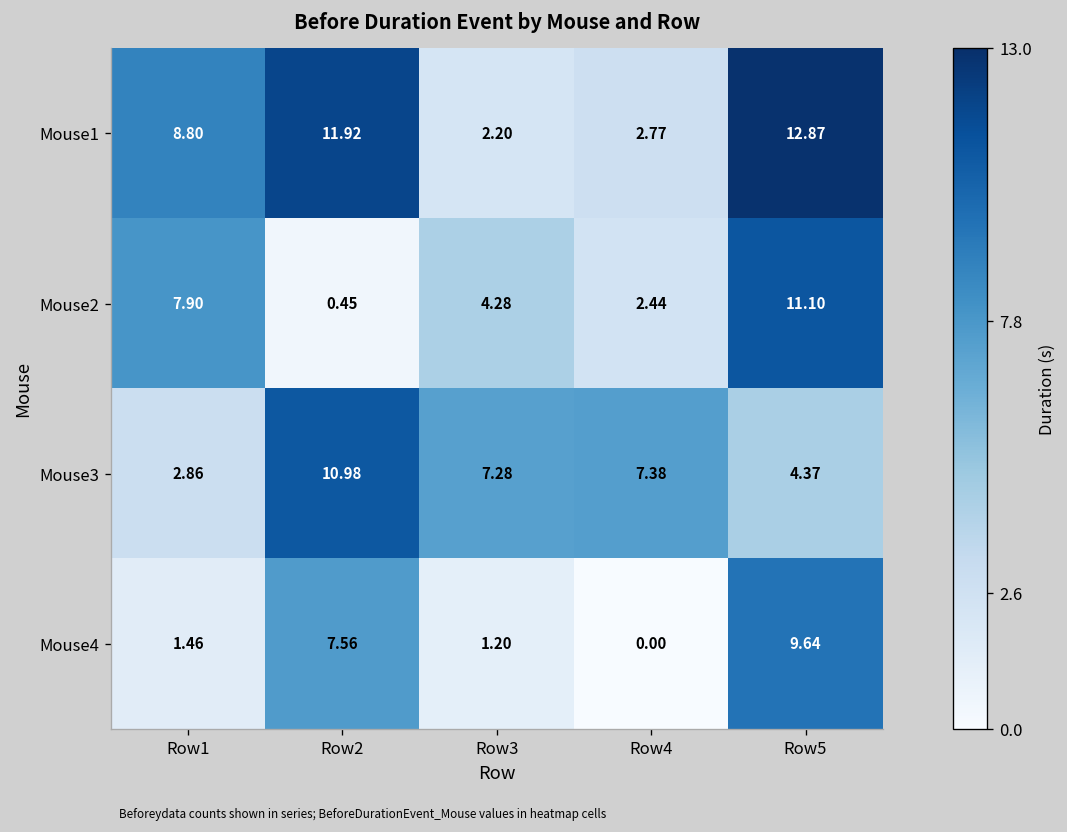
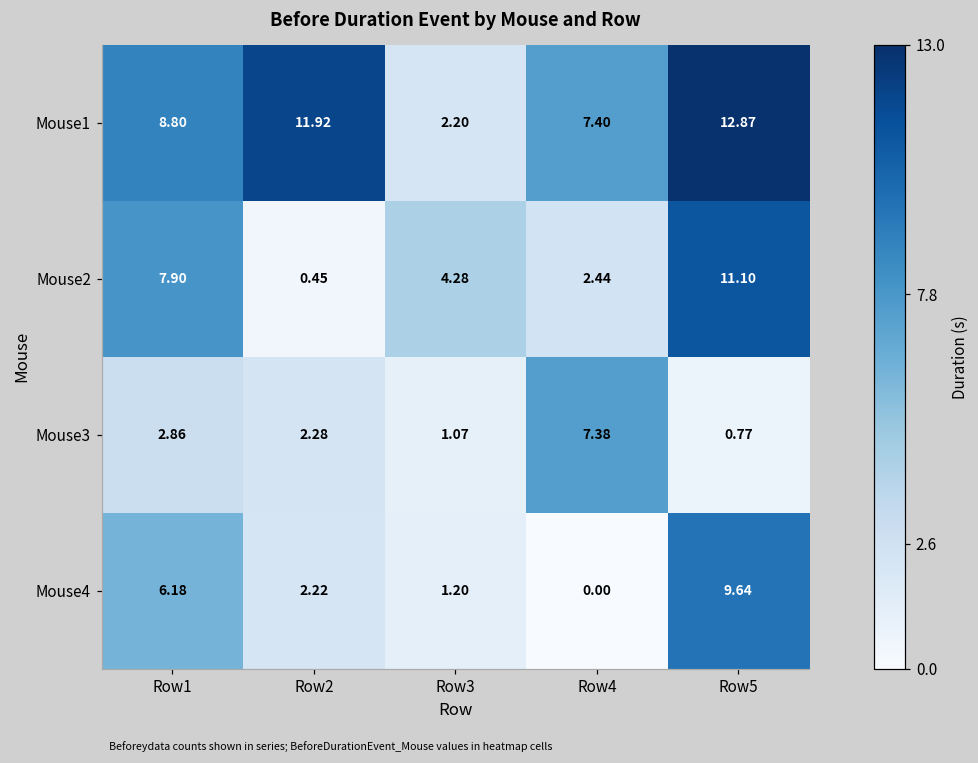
  {
    "Mouse1": {
      "Row1": 8.80,
      "Row2": 11.92,
      "Row3": 2.20,
-     "Row4": 2.77,
+     "Row4": 7.40,
      "Row5": 12.87
    },
    "Mouse2": {
      "Row1": 7.90,
      "Row2": 0.45,
      "Row3": 4.28,
      "Row4": 2.44,
      "Row5": 11.10
    },
    "Mouse3": {
      "Row1": 2.86,
-     "Row2": 10.98,
-     "Row3": 7.28,
+     "Row2": 2.28,
+     "Row3": 1.07,
      "Row4": 7.38,
-     "Row5": 4.37
+     "Row5": 0.77
    },
    "Mouse4": {
-     "Row1": 1.46,
-     "Row2": 7.56,
+     "Row1": 6.18,
+     "Row2": 2.22,
      "Row3": 1.20,
      "Row4": 0.00,
      "Row5": 9.64
    }
  }
